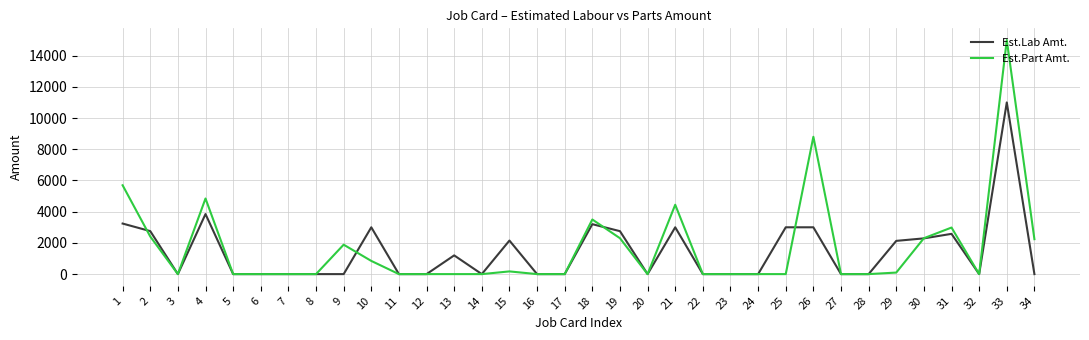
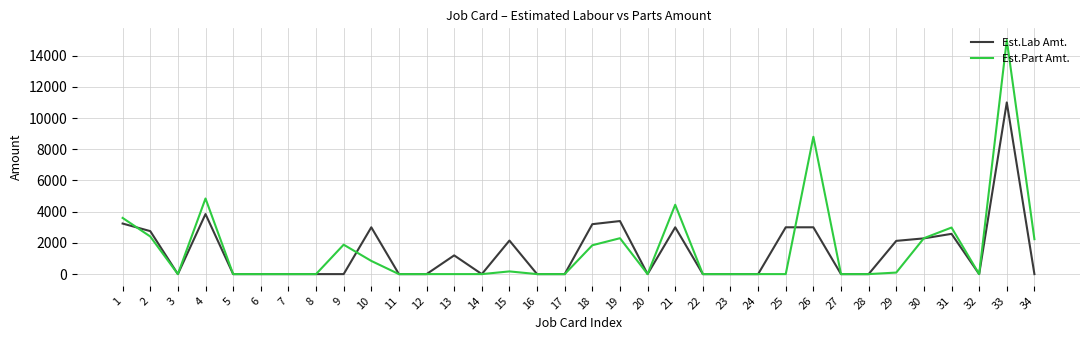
  {
    "Est.Lab Amt.": {
      "1": 3200,
      "2": 2800,
      "4": 3800,
      "9": 0,
      "10": 3000,
      "13": 1200,
      "15": 2200,
      "18": 3200,
-     "19": 2800,
+     "19": 3400,
      "21": 3000,
      "25": 3000,
      "26": 3000,
      "29": 2100,
      "31": 2600,
      "33": 11000,
      "34": 0
    },
    "Est.Part Amt.": {
-     "1": 5700,
+     "1": 3600,
      "2": 2400,
      "4": 4800,
      "9": 1900,
      "10": 800,
      "13": 0,
      "15": 200,
-     "18": 3500,
+     "18": 1800,
      "19": 2300,
      "21": 4400,
      "25": 0,
      "26": 8800,
      "29": 100,
      "31": 3000,
      "33": 15000,
      "34": 2200
    }
  }
